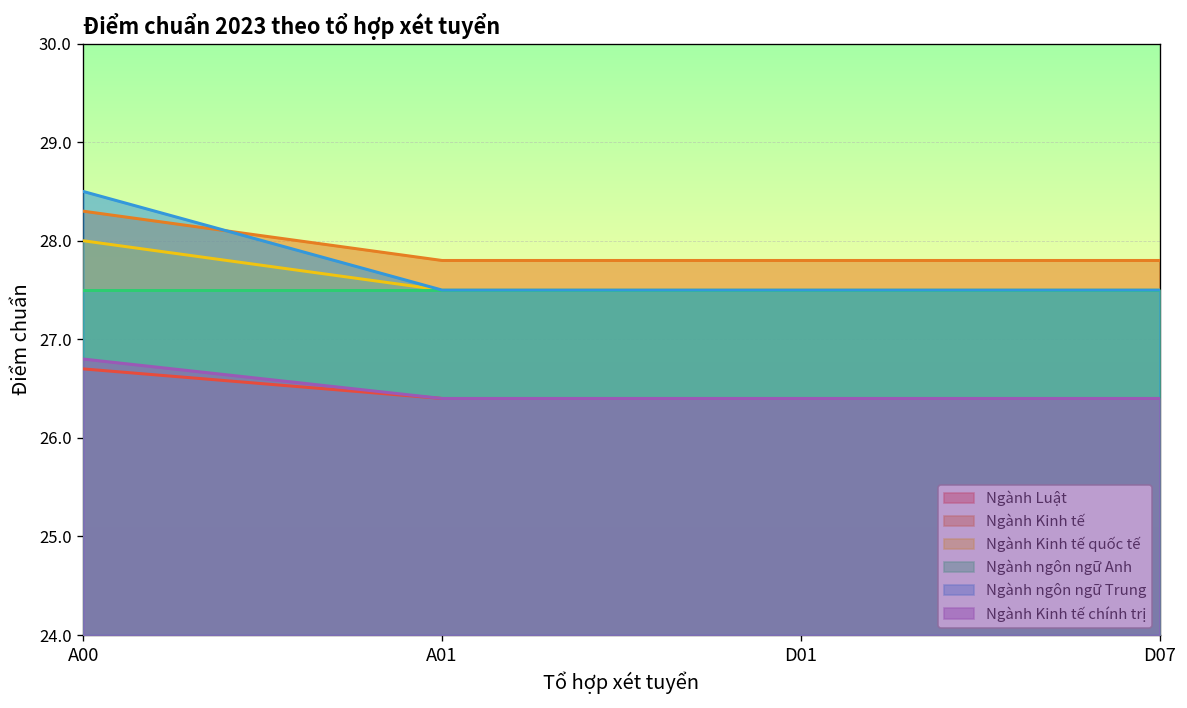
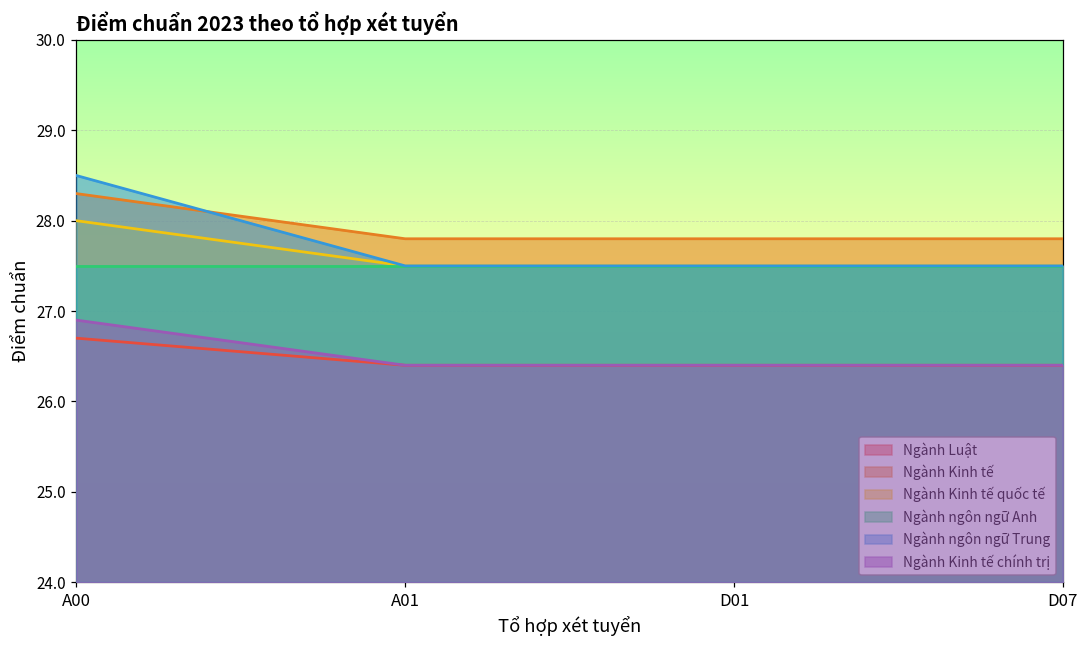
  {
    "Ngành Kinh tế quốc tế": {
      "A00": 28.0
    },
    "Ngành ngôn ngữ Anh": {
      "A00": 27.5
    },
    "Ngành ngôn ngữ Trung": {
      "A00": 28.5
    },
    "Ngành Kinh tế chính trị": {
-     "A00": 26.8
+     "A00": 26.9
    }
  }
